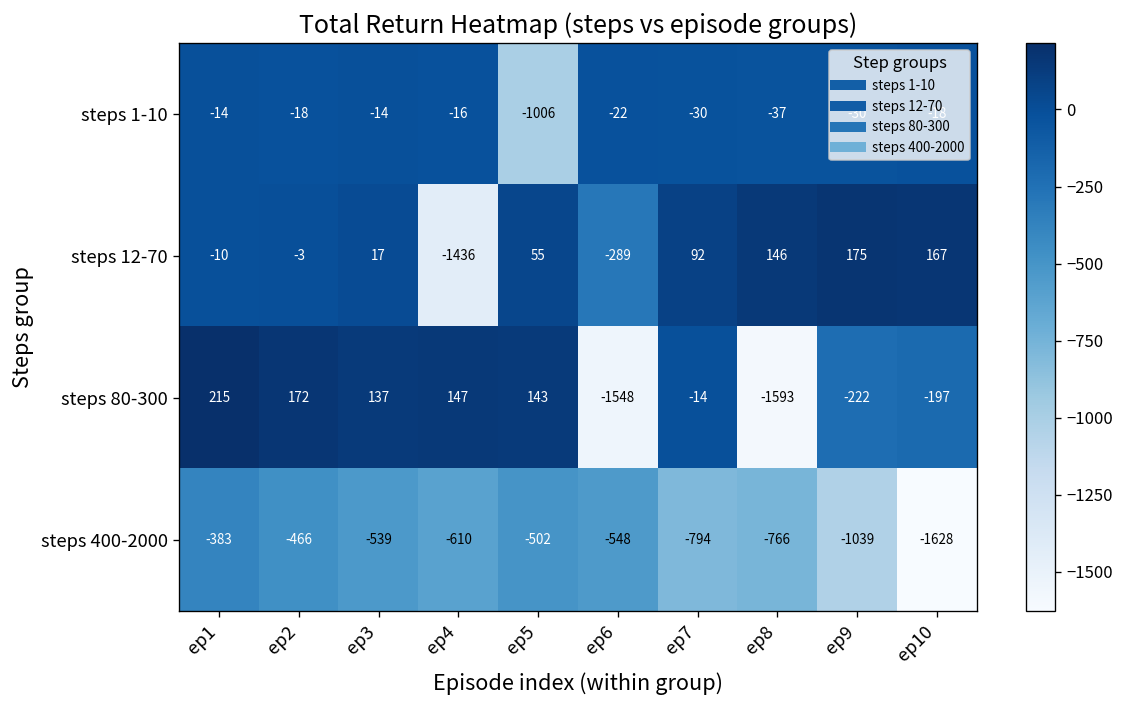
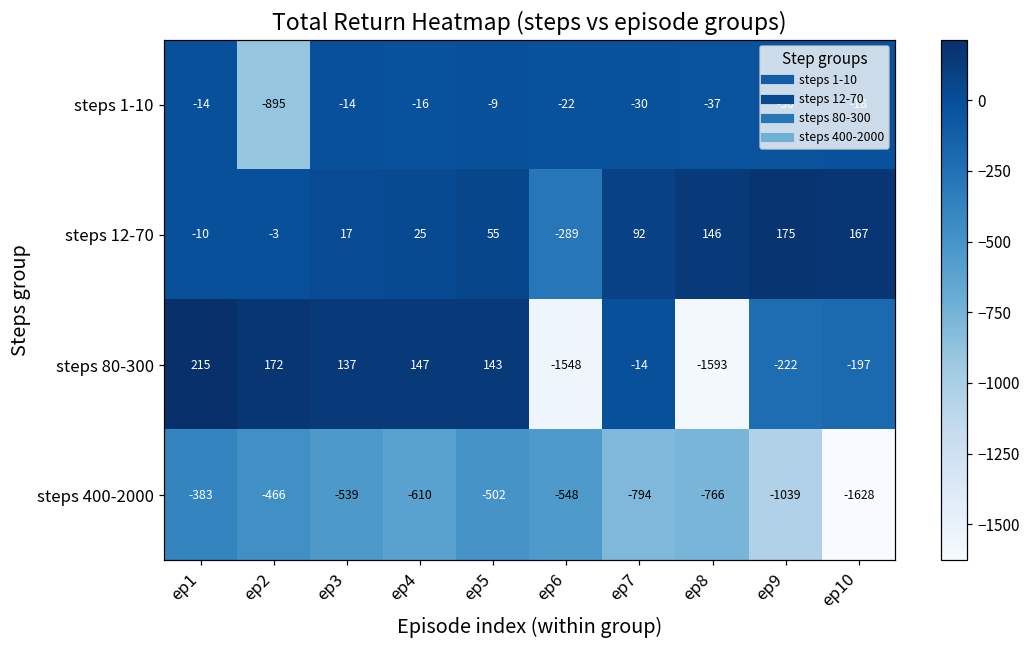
  {
    "steps 1-10": {
      "ep1": -14,
-     "ep2": -18,
+     "ep2": -895,
      "ep3": -14,
      "ep4": -16,
-     "ep5": -1006,
+     "ep5": -9,
      "ep6": -22,
      "ep7": -30,
      "ep8": -37
    },
    "steps 12-70": {
      "ep1": -10,
      "ep2": -3,
      "ep3": 17,
-     "ep4": -1436,
+     "ep4": 25,
      "ep5": 55,
      "ep6": -289,
      "ep7": 92,
      "ep8": 146,
      "ep9": 175,
      "ep10": 167
    },
    "steps 80-300": {
      "ep1": 215,
      "ep2": 172,
      "ep3": 137,
      "ep4": 147,
      "ep5": 143,
      "ep6": -1548,
      "ep7": -14,
      "ep8": -1593,
      "ep9": -222,
      "ep10": -197
    },
    "steps 400-2000": {
      "ep1": -383,
      "ep2": -466,
      "ep3": -539,
      "ep4": -610,
      "ep5": -502,
      "ep6": -548,
      "ep7": -794,
      "ep8": -766,
      "ep9": -1039,
      "ep10": -1628
    }
  }
